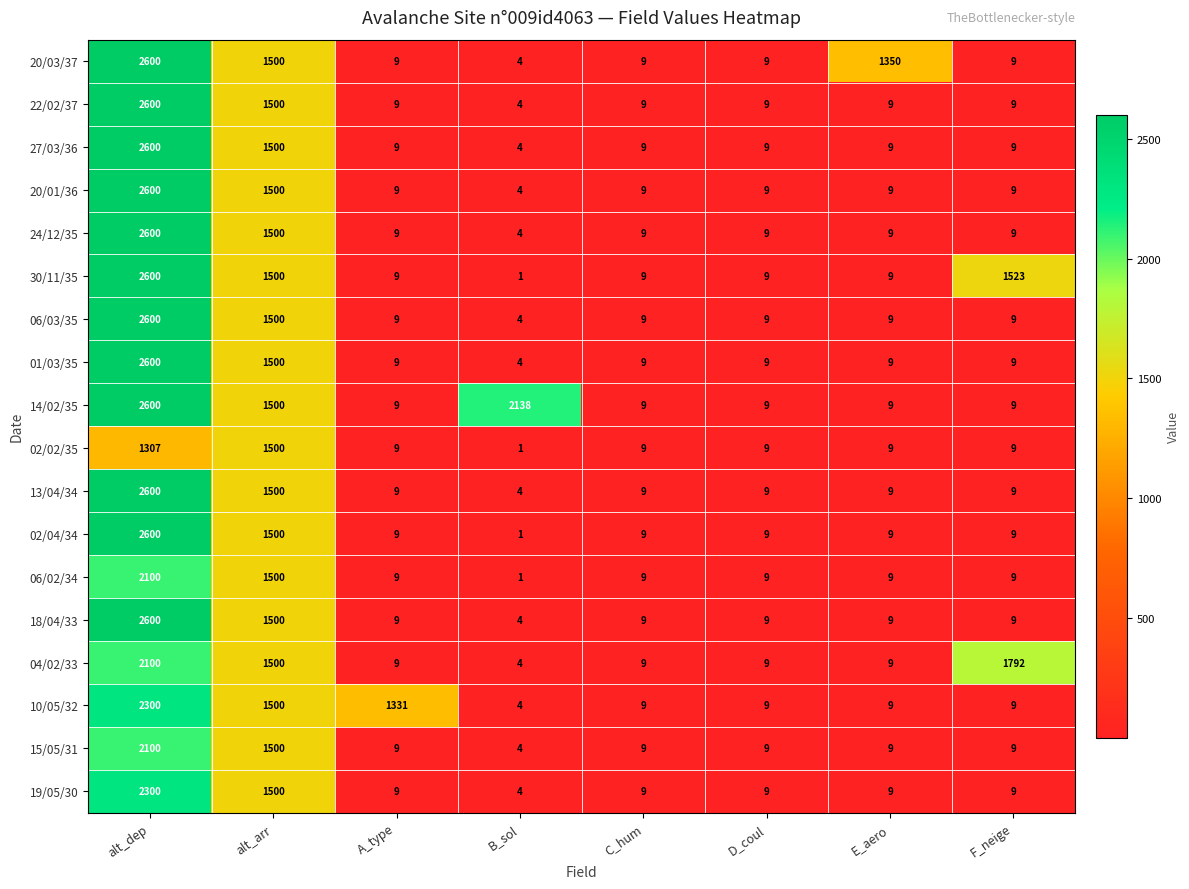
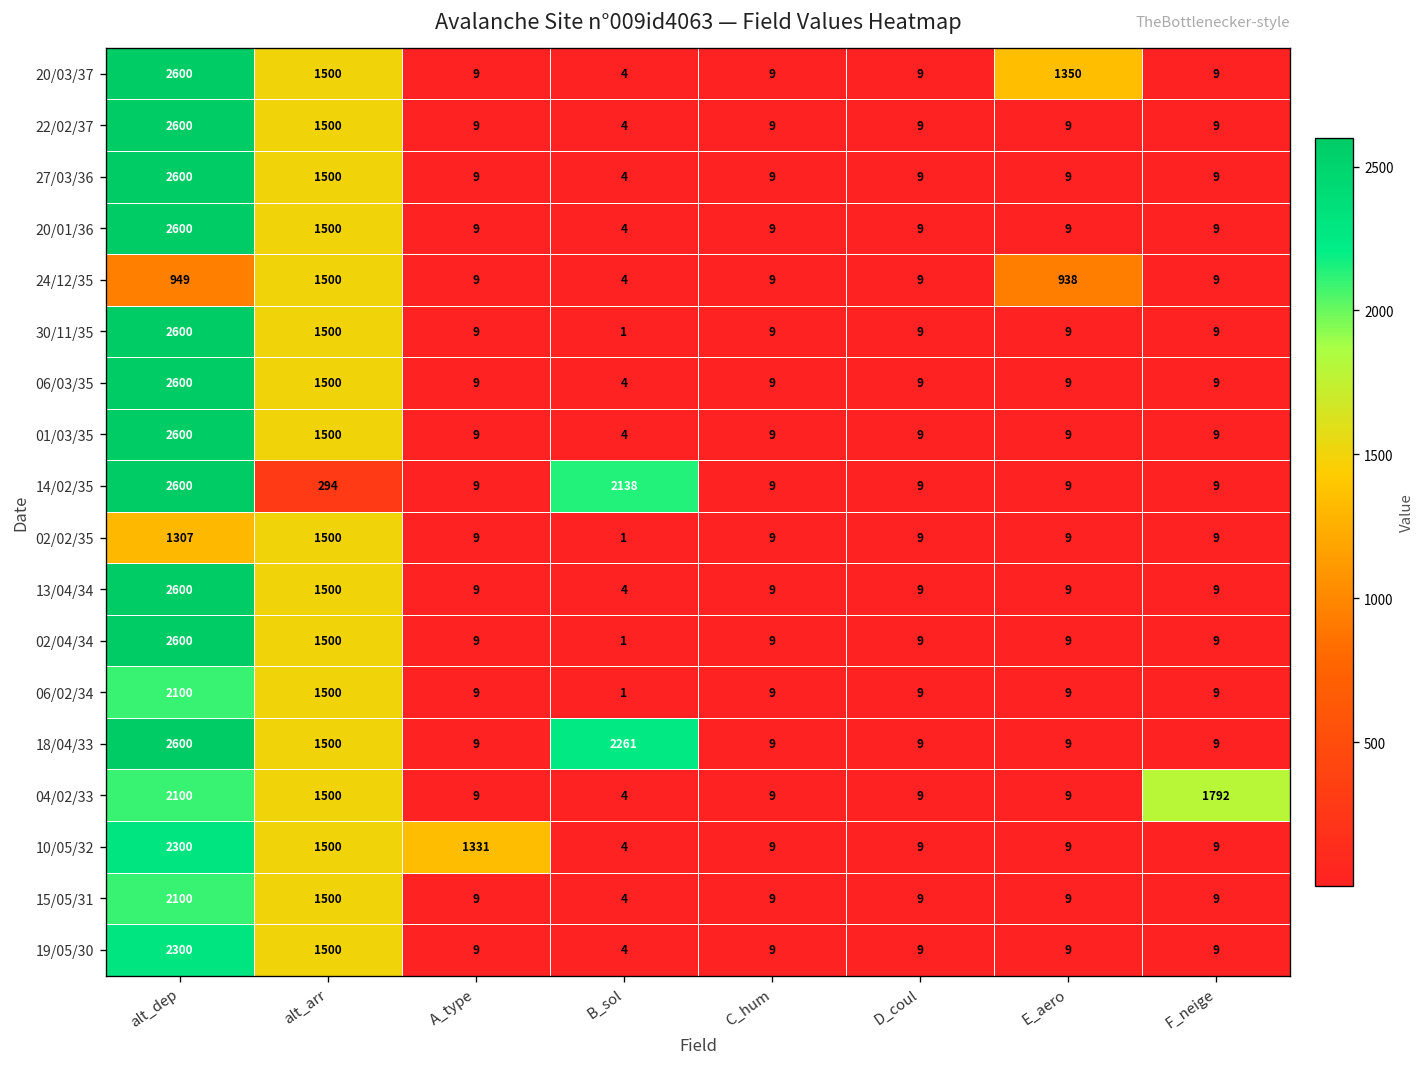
  {
    "20/03/37": {
      "alt_dep": 2600,
      "alt_arr": 1500,
      "A_type": 9,
      "B_sol": 4,
      "C_hum": 9,
      "D_coul": 9,
      "E_aero": 1350,
      "F_neige": 9
    },
    "22/02/37": {
      "alt_dep": 2600,
      "alt_arr": 1500,
      "A_type": 9,
      "B_sol": 4,
      "C_hum": 9,
      "D_coul": 9,
      "E_aero": 9,
      "F_neige": 9
    },
    "27/03/36": {
      "alt_dep": 2600,
      "alt_arr": 1500,
      "A_type": 9,
      "B_sol": 4,
      "C_hum": 9,
      "D_coul": 9,
      "E_aero": 9,
      "F_neige": 9
    },
    "20/01/36": {
      "alt_dep": 2600,
      "alt_arr": 1500,
      "A_type": 9,
      "B_sol": 4,
      "C_hum": 9,
      "D_coul": 9,
      "E_aero": 9,
      "F_neige": 9
    },
    "24/12/35": {
-     "alt_dep": 2600,
+     "alt_dep": 949,
      "alt_arr": 1500,
      "A_type": 9,
      "B_sol": 4,
      "C_hum": 9,
      "D_coul": 9,
-     "E_aero": 9,
+     "E_aero": 938,
      "F_neige": 9
    },
    "30/11/35": {
      "alt_dep": 2600,
      "alt_arr": 1500,
      "A_type": 9,
      "B_sol": 1,
      "C_hum": 9,
      "D_coul": 9,
      "E_aero": 9,
-     "F_neige": 1523
+     "F_neige": 9
    },
    "06/03/35": {
      "alt_dep": 2600,
      "alt_arr": 1500,
      "A_type": 9,
      "B_sol": 4,
      "C_hum": 9,
      "D_coul": 9,
      "E_aero": 9,
      "F_neige": 9
    },
    "01/03/35": {
      "alt_dep": 2600,
      "alt_arr": 1500,
      "A_type": 9,
      "B_sol": 4,
      "C_hum": 9,
      "D_coul": 9,
      "E_aero": 9,
      "F_neige": 9
    },
    "14/02/35": {
      "alt_dep": 2600,
-     "alt_arr": 1500,
+     "alt_arr": 294,
      "A_type": 9,
      "B_sol": 2138,
      "C_hum": 9,
      "D_coul": 9,
      "E_aero": 9,
      "F_neige": 9
    },
    "02/02/35": {
      "alt_dep": 1307,
      "alt_arr": 1500,
      "A_type": 9,
      "B_sol": 1,
      "C_hum": 9,
      "D_coul": 9,
      "E_aero": 9,
      "F_neige": 9
    },
    "13/04/34": {
      "alt_dep": 2600,
      "alt_arr": 1500,
      "A_type": 9,
      "B_sol": 4,
      "C_hum": 9,
      "D_coul": 9,
      "E_aero": 9,
      "F_neige": 9
    },
    "02/04/34": {
      "alt_dep": 2600,
      "alt_arr": 1500,
      "A_type": 9,
      "B_sol": 1,
      "C_hum": 9,
      "D_coul": 9,
      "E_aero": 9,
      "F_neige": 9
    },
    "06/02/34": {
      "alt_dep": 2100,
      "alt_arr": 1500,
      "A_type": 9,
      "B_sol": 1,
      "C_hum": 9,
      "D_coul": 9,
      "E_aero": 9,
      "F_neige": 9
    },
    "18/04/33": {
      "alt_dep": 2600,
      "alt_arr": 1500,
      "A_type": 9,
-     "B_sol": 4,
+     "B_sol": 2261,
      "C_hum": 9,
      "D_coul": 9,
      "E_aero": 9,
      "F_neige": 9
    },
    "04/02/33": {
      "alt_dep": 2100,
      "alt_arr": 1500,
      "A_type": 9,
      "B_sol": 4,
      "C_hum": 9,
      "D_coul": 9,
      "E_aero": 9,
      "F_neige": 1792
    },
    "10/05/32": {
      "alt_dep": 2300,
      "alt_arr": 1500,
      "A_type": 1331,
      "B_sol": 4,
      "C_hum": 9,
      "D_coul": 9,
      "E_aero": 9,
      "F_neige": 9
    },
    "15/05/31": {
      "alt_dep": 2100,
      "alt_arr": 1500,
      "A_type": 9,
      "B_sol": 4,
      "C_hum": 9,
      "D_coul": 9,
      "E_aero": 9,
      "F_neige": 9
    },
    "19/05/30": {
      "alt_dep": 2300,
      "alt_arr": 1500,
      "A_type": 9,
      "B_sol": 4,
      "C_hum": 9,
      "D_coul": 9,
      "E_aero": 9,
      "F_neige": 9
    }
  }
